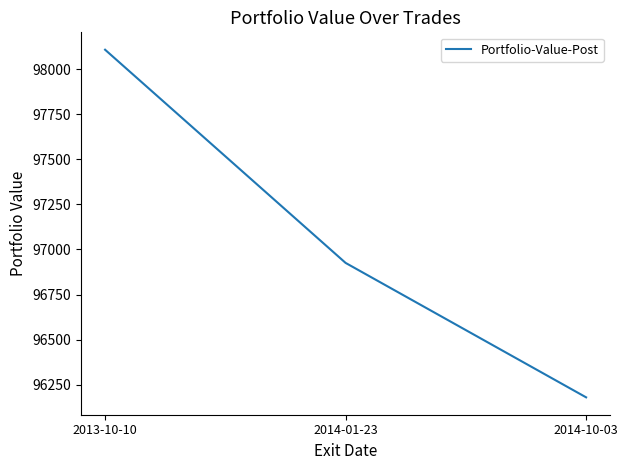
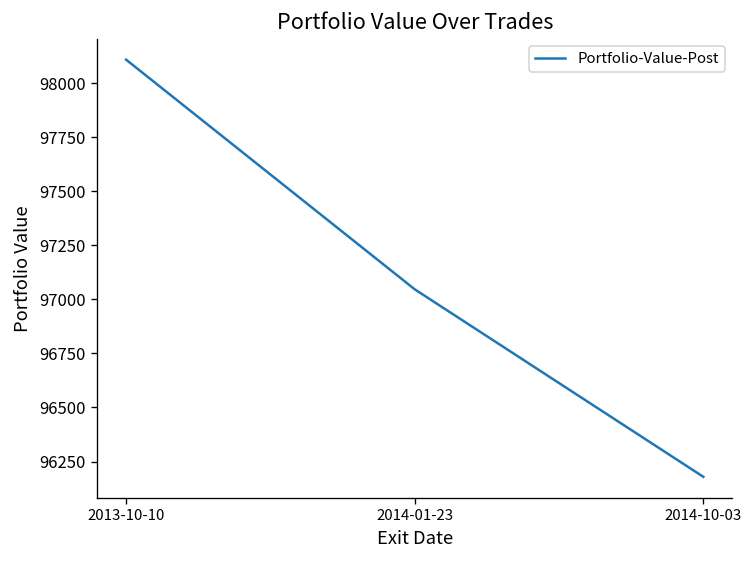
  {
    "2013-10-10": 98110,
-   "2014-01-23": 96930,
+   "2014-01-23": 97050,
    "2014-10-03": 96180
  }
